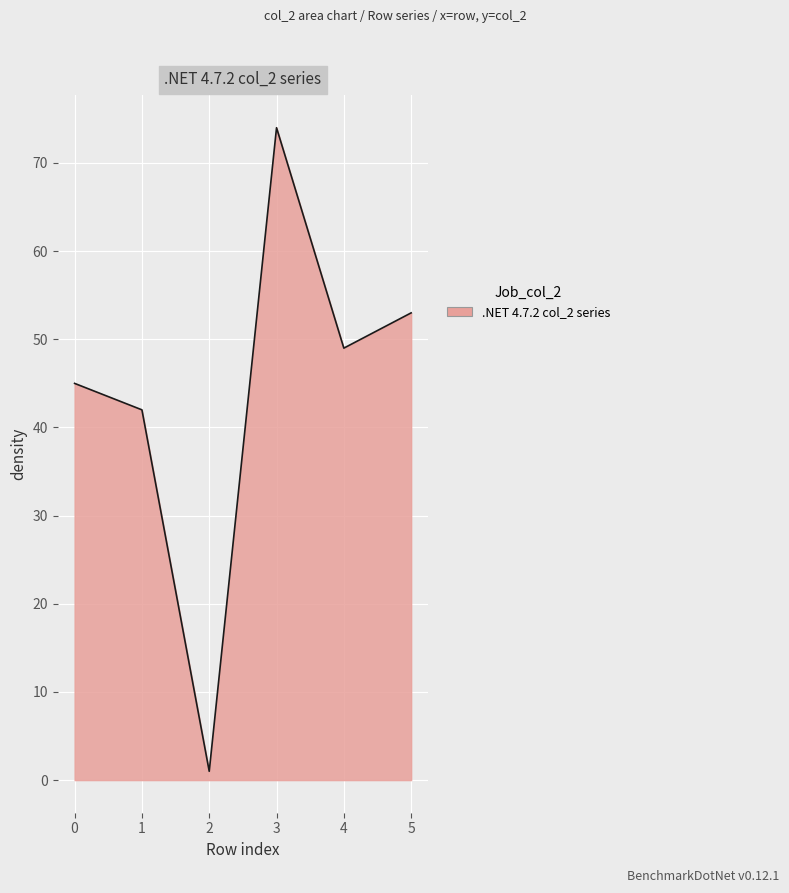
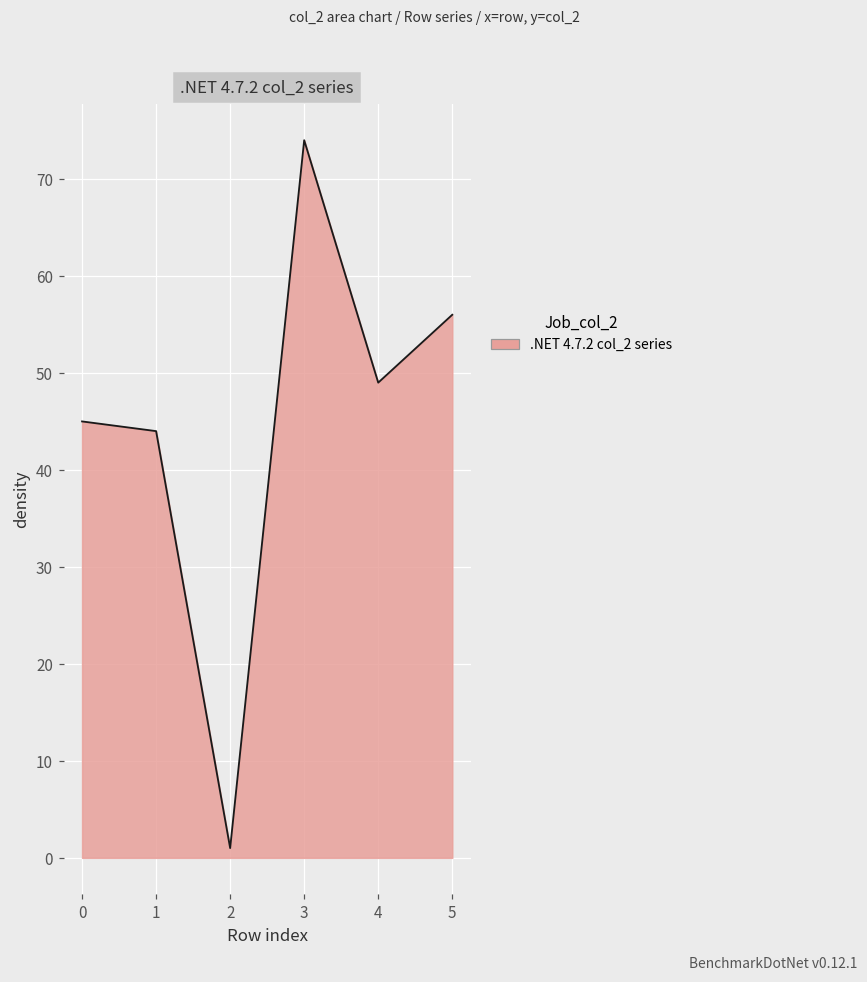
  {
    "0": 45,
-   "1": 42,
+   "1": 44,
    "2": 1,
    "3": 74,
    "4": 49,
-   "5": 53
+   "5": 56
  }
